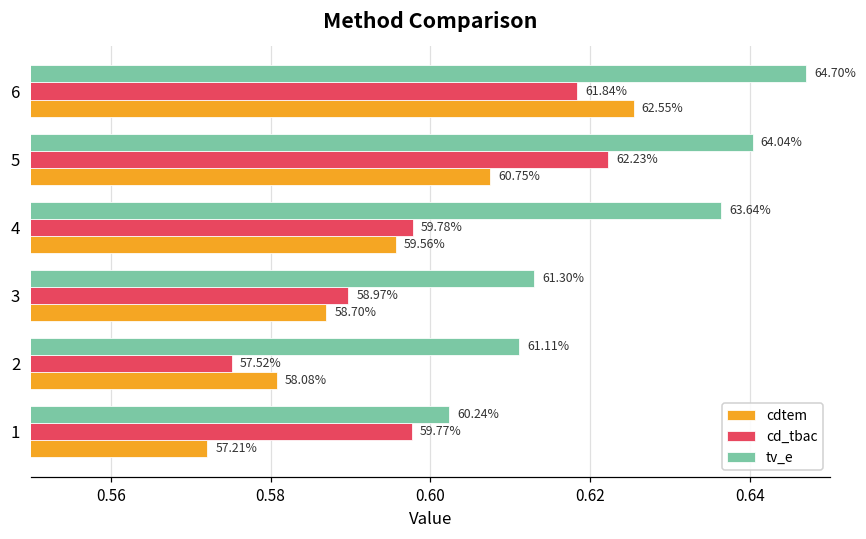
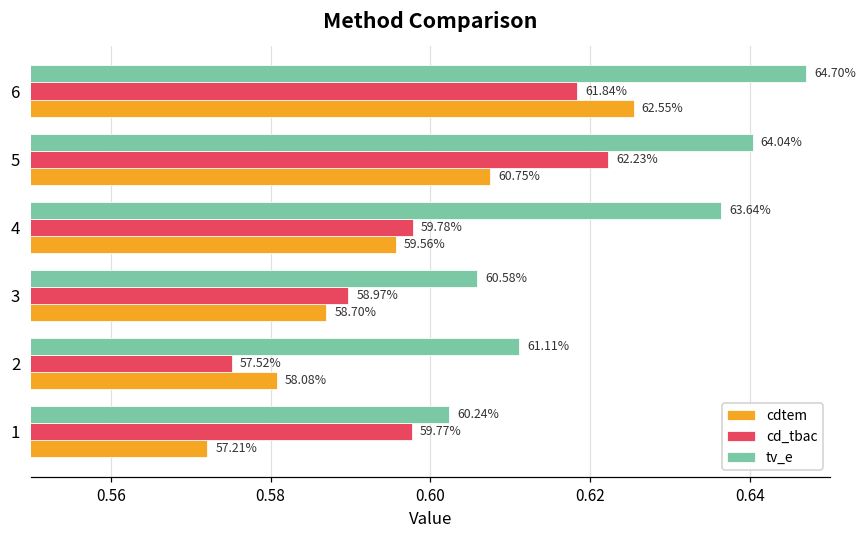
  {
    "cdtem": {
      "6": "62.55%",
      "5": "60.75%",
      "4": "59.56%",
      "3": "58.70%",
      "2": "58.08%",
      "1": "57.21%"
    },
    "cd_tbac": {
      "6": "61.84%",
      "5": "62.23%",
      "4": "59.78%",
      "3": "58.97%",
      "2": "57.52%",
      "1": "59.77%"
    },
    "tv_e": {
      "6": "64.70%",
      "5": "64.04%",
      "4": "63.64%",
-     "3": "61.30%",
+     "3": "60.58%",
      "2": "61.11%",
      "1": "60.24%"
    }
  }
